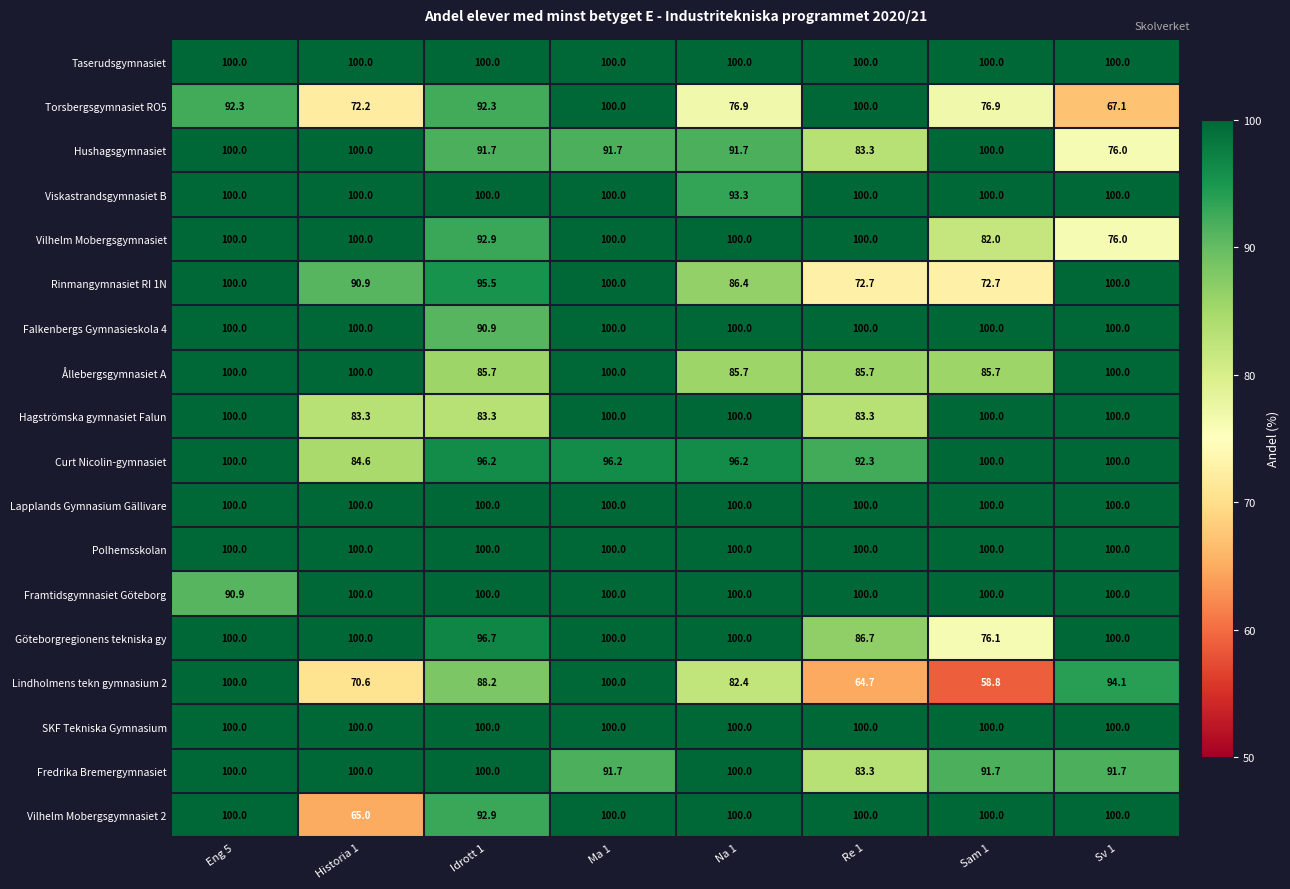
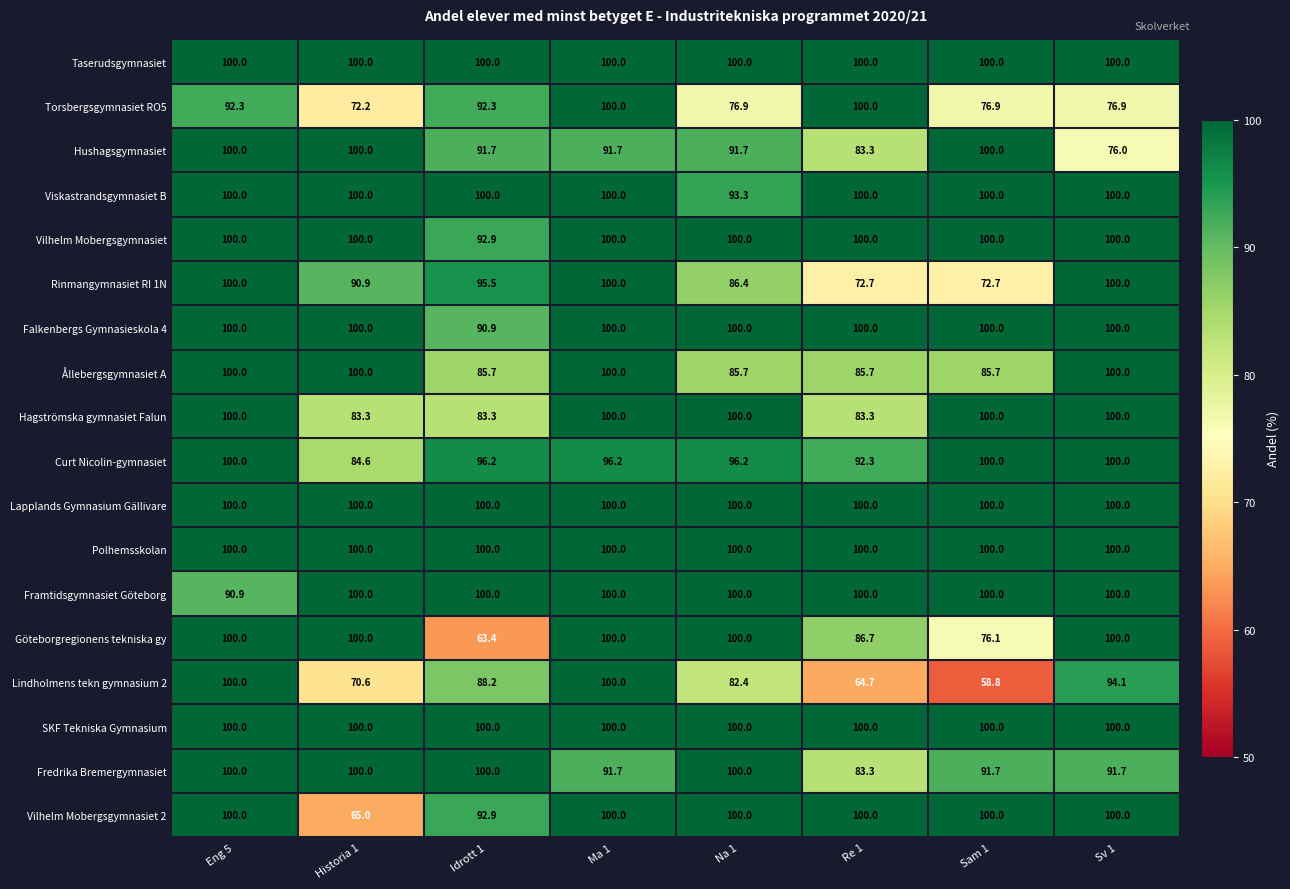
  {
    "Taserudsgymnasiet": {
      "Eng 5": 100.0,
      "Historia 1": 100.0,
      "Idrott 1": 100.0,
      "Ma 1": 100.0,
      "Na 1": 100.0,
      "Re 1": 100.0,
      "Sam 1": 100.0,
      "Sv 1": 100.0
    },
    "Torsbergsgymnasiet RO5": {
      "Eng 5": 92.3,
      "Historia 1": 72.2,
      "Idrott 1": 92.3,
      "Ma 1": 100.0,
      "Na 1": 76.9,
      "Re 1": 100.0,
      "Sam 1": 76.9,
-     "Sv 1": 67.1
+     "Sv 1": 76.9
    },
    "Hushagsgymnasiet": {
      "Eng 5": 100.0,
      "Historia 1": 100.0,
      "Idrott 1": 91.7,
      "Ma 1": 91.7,
      "Na 1": 91.7,
      "Re 1": 83.3,
      "Sam 1": 100.0,
      "Sv 1": 76.0
    },
    "Viskastrandsgymnasiet B": {
      "Eng 5": 100.0,
      "Historia 1": 100.0,
      "Idrott 1": 100.0,
      "Ma 1": 100.0,
      "Na 1": 93.3,
      "Re 1": 100.0,
      "Sam 1": 100.0,
      "Sv 1": 100.0
    },
    "Vilhelm Mobergsgymnasiet": {
      "Eng 5": 100.0,
      "Historia 1": 100.0,
      "Idrott 1": 92.9,
      "Ma 1": 100.0,
      "Na 1": 100.0,
      "Re 1": 100.0,
-     "Sam 1": 82.0,
-     "Sv 1": 76.0
+     "Sam 1": 100.0,
+     "Sv 1": 100.0
    },
    "Rinmangymnasiet RI 1N": {
      "Eng 5": 100.0,
      "Historia 1": 90.9,
      "Idrott 1": 95.5,
      "Ma 1": 100.0,
      "Na 1": 86.4,
      "Re 1": 72.7,
      "Sam 1": 72.7,
      "Sv 1": 100.0
    },
    "Falkenbergs Gymnasieskola 4": {
      "Eng 5": 100.0,
      "Historia 1": 100.0,
      "Idrott 1": 90.9,
      "Ma 1": 100.0,
      "Na 1": 100.0,
      "Re 1": 100.0,
      "Sam 1": 100.0,
      "Sv 1": 100.0
    },
    "Ållebergsgymnasiet A": {
      "Eng 5": 100.0,
      "Historia 1": 100.0,
      "Idrott 1": 85.7,
      "Ma 1": 100.0,
      "Na 1": 85.7,
      "Re 1": 85.7,
      "Sam 1": 85.7,
      "Sv 1": 100.0
    },
    "Hagströmska gymnasiet Falun": {
      "Eng 5": 100.0,
      "Historia 1": 83.3,
      "Idrott 1": 83.3,
      "Ma 1": 100.0,
      "Na 1": 100.0,
      "Re 1": 83.3,
      "Sam 1": 100.0,
      "Sv 1": 100.0
    },
    "Curt Nicolin-gymnasiet": {
      "Eng 5": 100.0,
      "Historia 1": 84.6,
      "Idrott 1": 96.2,
      "Ma 1": 96.2,
      "Na 1": 96.2,
      "Re 1": 92.3,
      "Sam 1": 100.0,
      "Sv 1": 100.0
    },
    "Lapplands Gymnasium Gällivare": {
      "Eng 5": 100.0,
      "Historia 1": 100.0,
      "Idrott 1": 100.0,
      "Ma 1": 100.0,
      "Na 1": 100.0,
      "Re 1": 100.0,
      "Sam 1": 100.0,
      "Sv 1": 100.0
    },
    "Polhemsskolan": {
      "Eng 5": 100.0,
      "Historia 1": 100.0,
      "Idrott 1": 100.0,
      "Ma 1": 100.0,
      "Na 1": 100.0,
      "Re 1": 100.0,
      "Sam 1": 100.0,
      "Sv 1": 100.0
    },
    "Framtidsgymnasiet Göteborg": {
      "Eng 5": 90.9,
      "Historia 1": 100.0,
      "Idrott 1": 100.0,
      "Ma 1": 100.0,
      "Na 1": 100.0,
      "Re 1": 100.0,
      "Sam 1": 100.0,
      "Sv 1": 100.0
    },
    "Göteborgregionens tekniska gy": {
      "Eng 5": 100.0,
      "Historia 1": 100.0,
-     "Idrott 1": 96.7,
+     "Idrott 1": 63.4,
      "Ma 1": 100.0,
      "Na 1": 100.0,
      "Re 1": 86.7,
      "Sam 1": 76.1,
      "Sv 1": 100.0
    },
    "Lindholmens tekn gymnasium 2": {
      "Eng 5": 100.0,
      "Historia 1": 70.6,
      "Idrott 1": 88.2,
      "Ma 1": 100.0,
      "Na 1": 82.4,
      "Re 1": 64.7,
      "Sam 1": 58.8,
      "Sv 1": 94.1
    },
    "SKF Tekniska Gymnasium": {
      "Eng 5": 100.0,
      "Historia 1": 100.0,
      "Idrott 1": 100.0,
      "Ma 1": 100.0,
      "Na 1": 100.0,
      "Re 1": 100.0,
      "Sam 1": 100.0,
      "Sv 1": 100.0
    },
    "Fredrika Bremergymnasiet": {
      "Eng 5": 100.0,
      "Historia 1": 100.0,
      "Idrott 1": 100.0,
      "Ma 1": 91.7,
      "Na 1": 100.0,
      "Re 1": 83.3,
      "Sam 1": 91.7,
      "Sv 1": 91.7
    },
    "Vilhelm Mobergsgymnasiet 2": {
      "Eng 5": 100.0,
      "Historia 1": 65.0,
      "Idrott 1": 92.9,
      "Ma 1": 100.0,
      "Na 1": 100.0,
      "Re 1": 100.0,
      "Sam 1": 100.0,
      "Sv 1": 100.0
    }
  }
